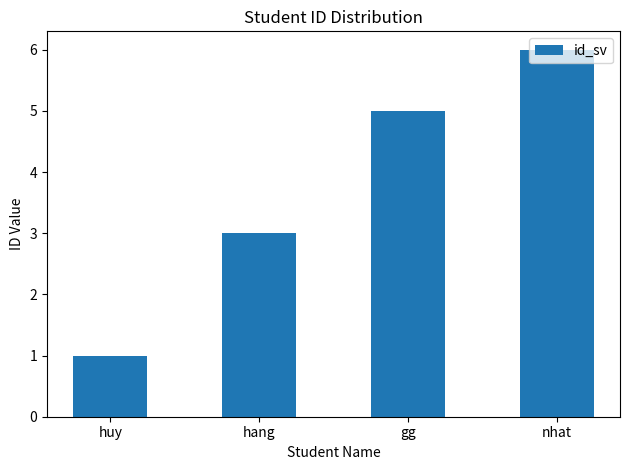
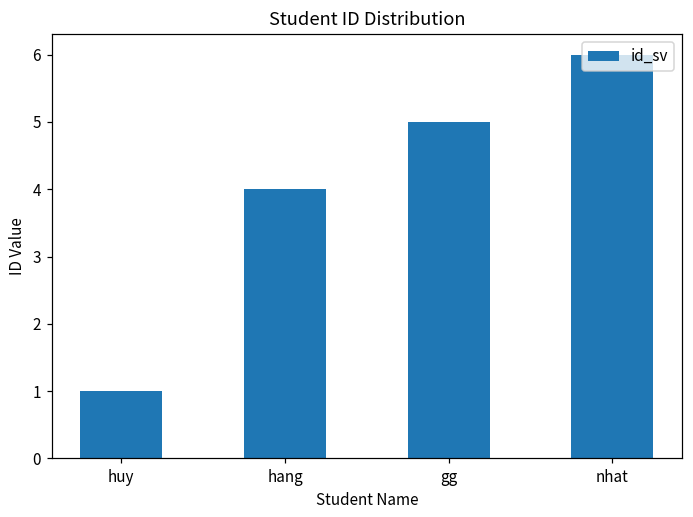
  {
    "huy": 1,
-   "hang": 3,
+   "hang": 4,
    "gg": 5
  }
